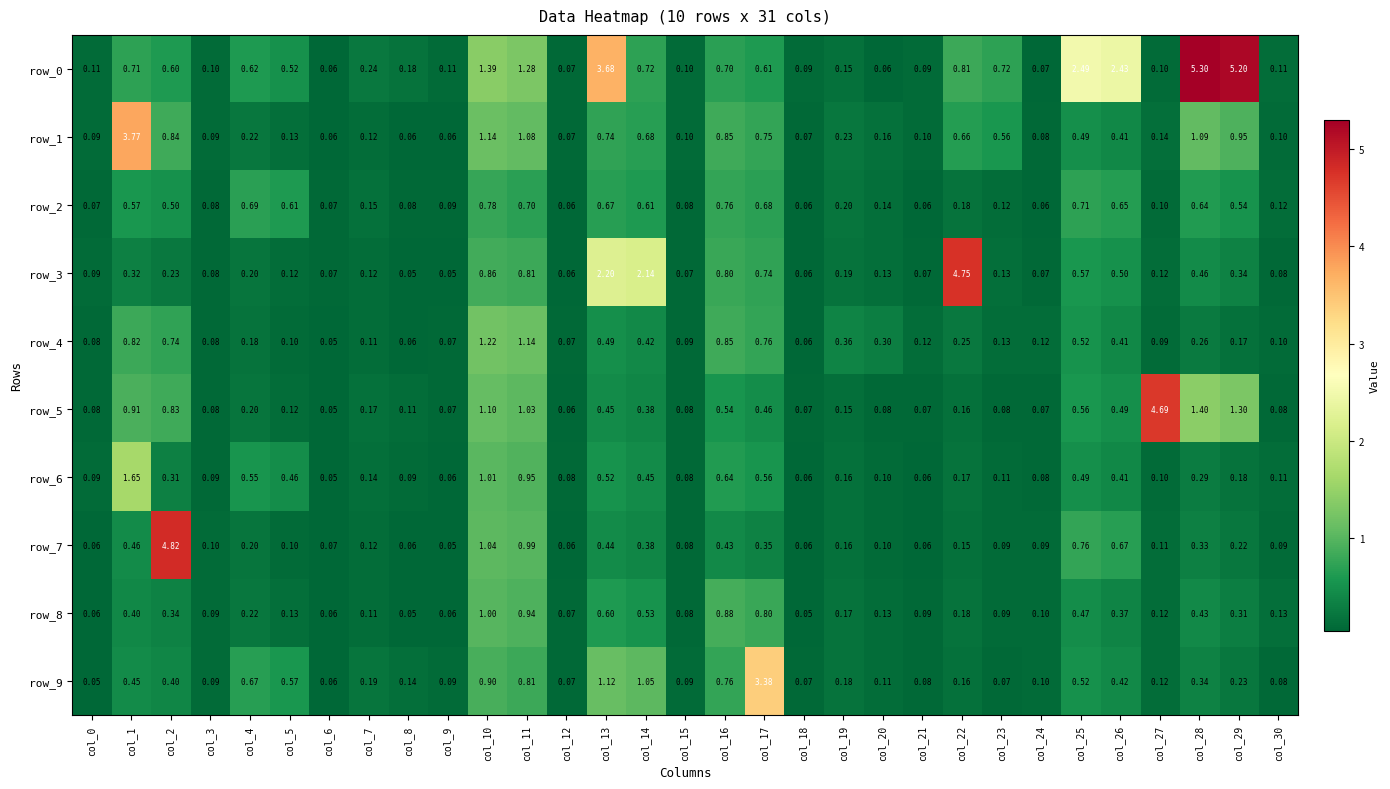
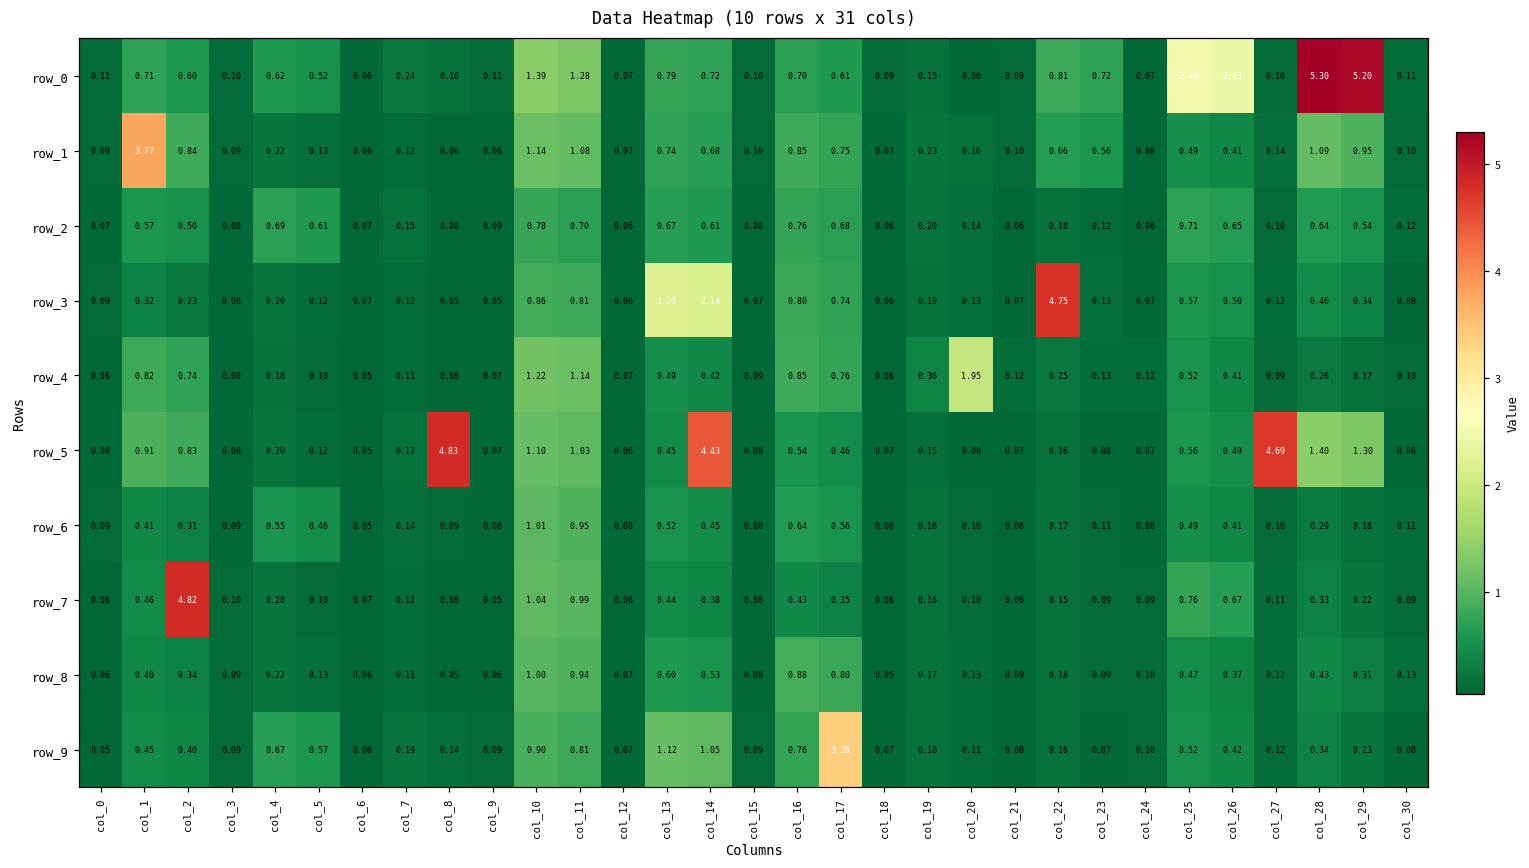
  {
    "row_0": {
      "col_0": 0.11,
      "col_1": 0.71,
      "col_2": 0.60,
      "col_3": 0.10,
      "col_4": 0.62,
      "col_5": 0.52,
      "col_6": 0.06,
      "col_7": 0.24,
      "col_8": 0.18,
      "col_9": 0.11,
      "col_10": 1.39,
      "col_11": 1.28,
      "col_12": 0.07,
-     "col_13": 3.68,
+     "col_13": 0.79,
      "col_14": 0.72,
      "col_15": 0.10,
      "col_16": 0.70,
      "col_17": 0.61,
      "col_18": 0.09,
      "col_19": 0.15,
      "col_20": 0.06,
      "col_21": 0.09,
      "col_22": 0.81,
      "col_23": 0.72,
      "col_24": 0.07,
      "col_25": 2.49,
      "col_26": 2.43,
      "col_27": 0.10,
      "col_28": 5.30,
      "col_29": 5.20,
      "col_30": 0.11
    },
    "row_4": {
      "col_0": 0.08,
      "col_1": 0.82,
      "col_2": 0.74,
      "col_3": 0.08,
      "col_4": 0.18,
      "col_5": 0.10,
      "col_6": 0.05,
      "col_7": 0.11,
      "col_8": 0.06,
      "col_9": 0.07,
      "col_10": 1.22,
      "col_11": 1.14,
      "col_12": 0.07,
      "col_13": 0.49,
      "col_14": 0.42,
      "col_15": 0.09,
      "col_16": 0.85,
      "col_17": 0.76,
      "col_18": 0.06,
      "col_19": 0.36,
-     "col_20": 0.30,
+     "col_20": 1.95,
      "col_21": 0.12,
      "col_22": 0.25,
      "col_23": 0.13,
      "col_24": 0.12,
      "col_25": 0.52,
      "col_26": 0.41,
      "col_27": 0.09,
      "col_28": 0.26,
      "col_29": 0.17,
      "col_30": 0.10
    },
    "row_5": {
      "col_0": 0.08,
      "col_1": 0.91,
      "col_2": 0.83,
      "col_3": 0.08,
      "col_4": 0.20,
      "col_5": 0.12,
      "col_6": 0.05,
      "col_7": 0.17,
-     "col_8": 0.11,
+     "col_8": 4.83,
      "col_9": 0.07,
      "col_10": 1.10,
      "col_11": 1.03,
      "col_12": 0.06,
      "col_13": 0.45,
-     "col_14": 0.38,
+     "col_14": 4.43,
      "col_15": 0.08,
      "col_16": 0.54,
      "col_17": 0.46,
      "col_18": 0.07,
      "col_19": 0.15,
      "col_20": 0.08,
      "col_21": 0.07,
      "col_22": 0.16,
      "col_23": 0.08,
      "col_24": 0.07,
      "col_25": 0.56,
      "col_26": 0.49,
      "col_27": 4.69,
      "col_28": 1.40,
      "col_29": 1.30,
      "col_30": 0.08
    },
    "row_6": {
      "col_0": 0.09,
-     "col_1": 1.65,
+     "col_1": 0.41,
      "col_2": 0.31,
      "col_3": 0.09,
      "col_4": 0.55,
      "col_5": 0.46,
      "col_6": 0.05,
      "col_7": 0.14,
      "col_8": 0.09,
      "col_9": 0.06,
      "col_10": 1.01,
      "col_11": 0.95,
      "col_12": 0.08,
      "col_13": 0.52,
      "col_14": 0.45,
      "col_15": 0.08,
      "col_16": 0.64,
      "col_17": 0.56,
      "col_18": 0.06,
      "col_19": 0.16,
      "col_20": 0.10,
      "col_21": 0.06,
      "col_22": 0.17,
      "col_23": 0.11,
      "col_24": 0.08,
      "col_25": 0.49,
      "col_26": 0.41,
      "col_27": 0.10,
      "col_28": 0.29,
      "col_29": 0.18,
      "col_30": 0.11
    }
  }
